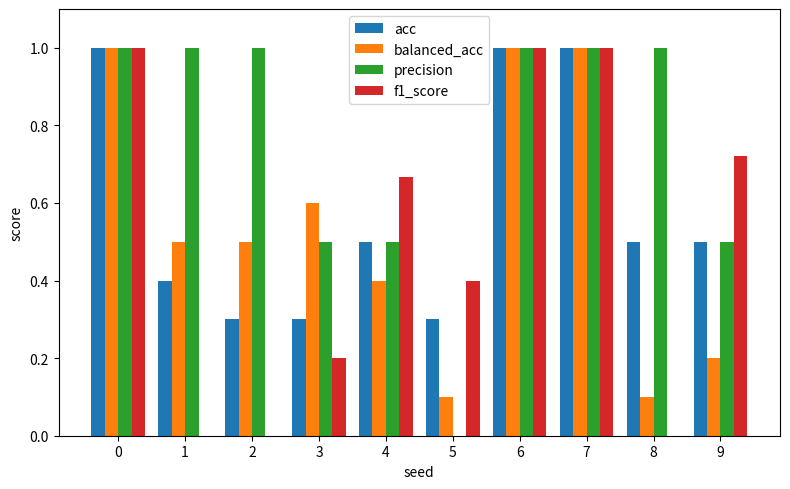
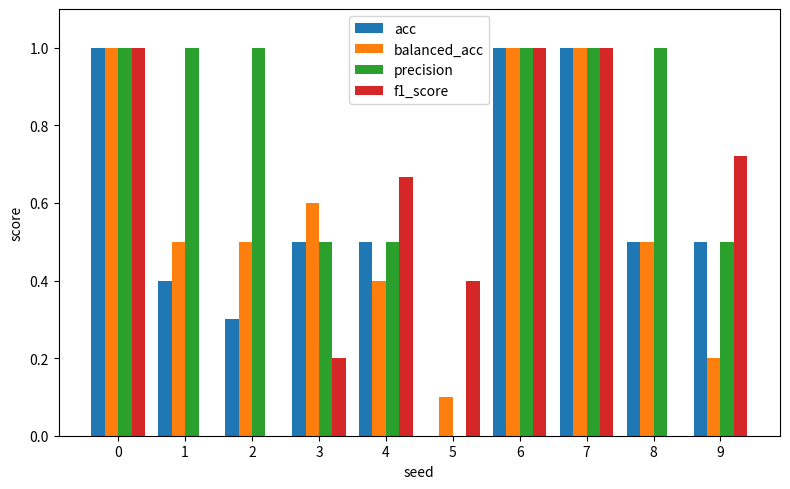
  {
    "acc": {
      "0": 1.0,
      "1": 0.4,
      "2": 0.3,
-     "3": 0.3,
+     "3": 0.5,
      "4": 0.5,
-     "5": 0.3,
+     "5": 0.0,
      "6": 1.0,
      "7": 1.0,
      "8": 0.5,
      "9": 0.5
    },
    "balanced_acc": {
      "0": 1.0,
      "1": 0.5,
      "2": 0.5,
      "3": 0.6,
      "4": 0.4,
      "5": 0.1,
      "6": 1.0,
      "7": 1.0,
-     "8": 0.1,
+     "8": 0.5,
      "9": 0.2
    },
    "precision": {
      "0": 1.0,
      "1": 1.0,
      "2": 1.0,
      "3": 0.5,
      "4": 0.5,
      "5": 0.0,
      "6": 1.0,
      "7": 1.0,
      "8": 1.0,
      "9": 0.5
    },
    "f1_score": {
      "0": 1.0,
      "1": 0.0,
      "2": 0.0,
      "3": 0.2,
      "4": 0.67,
      "5": 0.4,
      "6": 1.0,
      "7": 1.0,
      "8": 0.0,
      "9": 0.72
    }
  }
